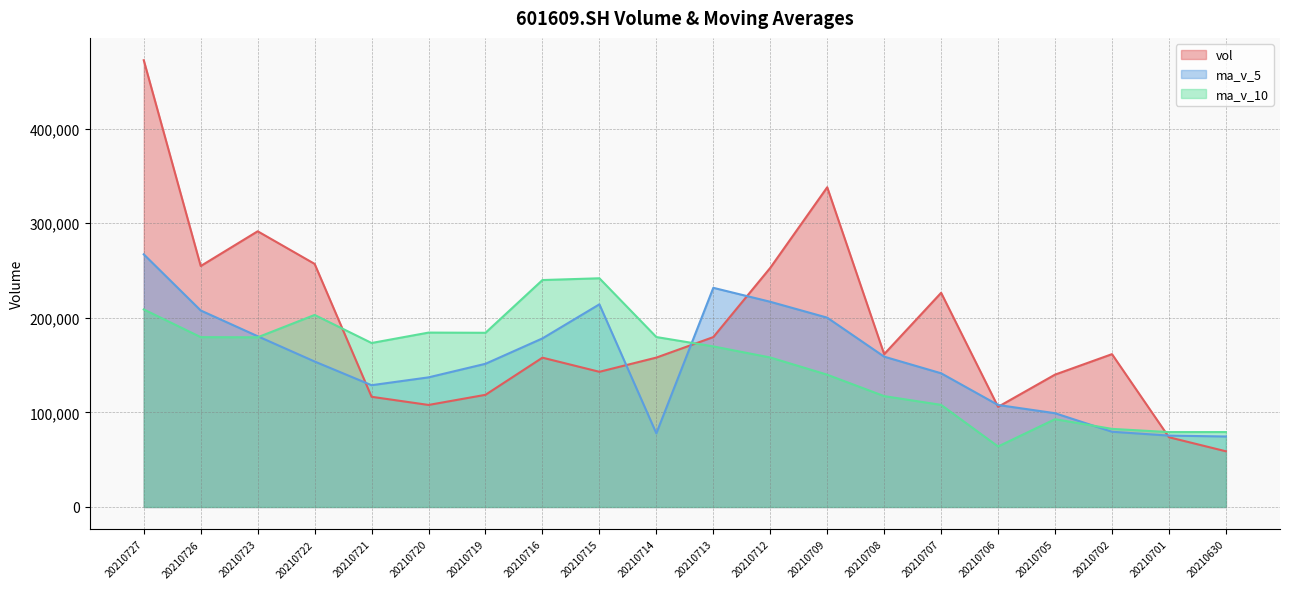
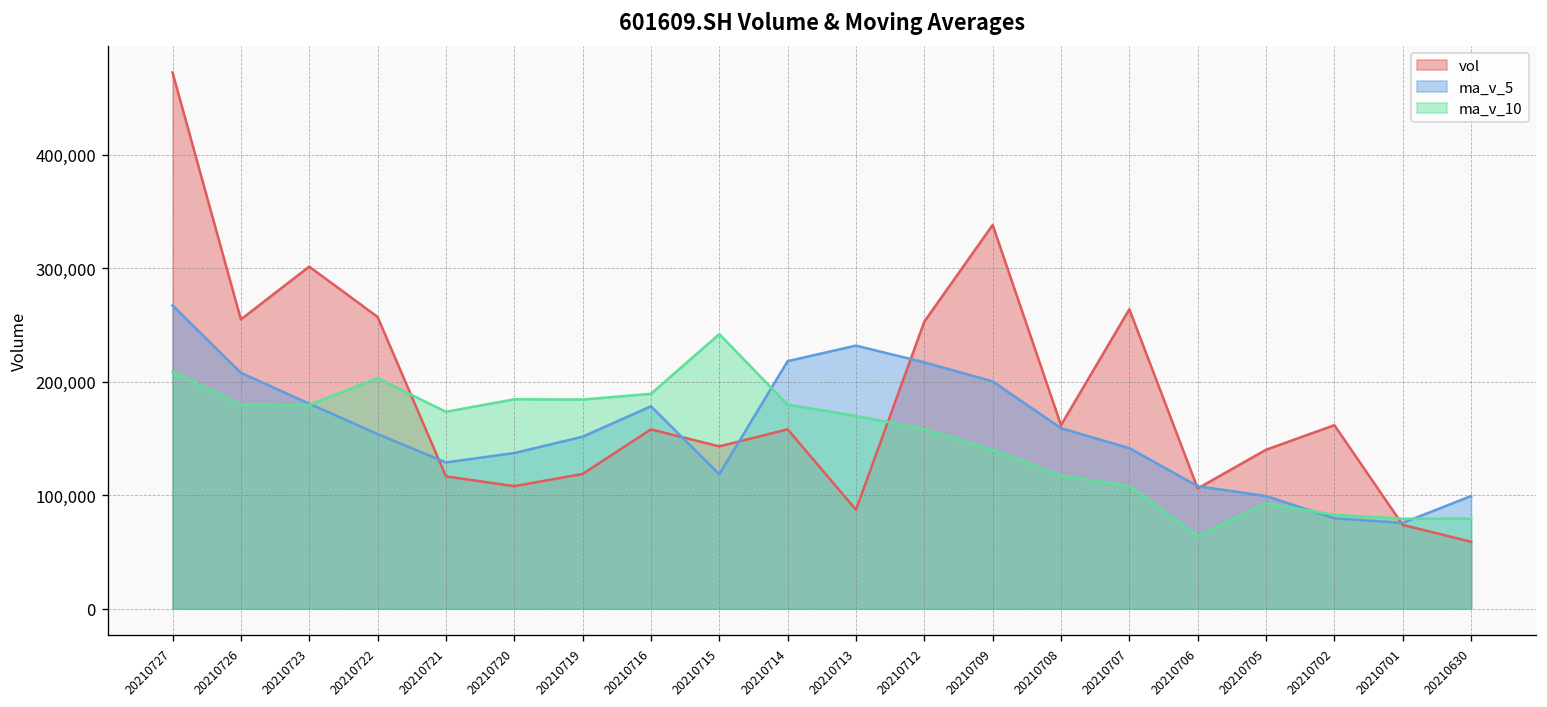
  {
    "vol": {
      "20210727": "470,000",
      "20210726": "250,000",
-     "20210723": "290,000",
+     "20210723": "300,000",
      "20210722": "260,000",
      "20210721": "120,000",
      "20210720": "110,000",
      "20210719": "120,000",
      "20210716": "160,000",
      "20210715": "140,000",
      "20210714": "160,000",
-     "20210713": "180,000",
+     "20210713": "90,000",
      "20210712": "250,000",
      "20210709": "340,000",
      "20210708": "160,000",
-     "20210707": "230,000",
+     "20210707": "260,000",
      "20210705": "140,000",
      "20210702": "160,000",
      "20210630": "60,000"
    },
    "ma_v_5": {
      "20210727": "270,000",
      "20210726": "210,000",
      "20210722": "150,000",
      "20210721": "130,000",
      "20210720": "140,000",
      "20210719": "150,000",
      "20210716": "180,000",
-     "20210715": "210,000",
-     "20210714": "80,000",
+     "20210715": "120,000",
+     "20210714": "220,000",
      "20210713": "230,000",
      "20210712": "220,000",
      "20210709": "200,000",
      "20210708": "160,000",
      "20210707": "140,000",
      "20210705": "100,000",
      "20210702": "80,000",
-     "20210630": "70,000"
+     "20210630": "100,000"
    },
    "ma_v_10": {
      "20210727": "210,000",
      "20210726": "180,000",
      "20210722": "200,000",
      "20210721": "170,000",
      "20210720": "180,000",
      "20210719": "180,000",
-     "20210716": "240,000",
+     "20210716": "190,000",
      "20210715": "240,000",
      "20210714": "180,000",
      "20210713": "170,000",
      "20210712": "160,000",
      "20210709": "140,000",
      "20210708": "120,000",
      "20210707": "110,000",
      "20210706": "60,000",
      "20210705": "90,000",
      "20210702": "80,000",
      "20210701": "80,000",
      "20210630": "80,000"
    }
  }
